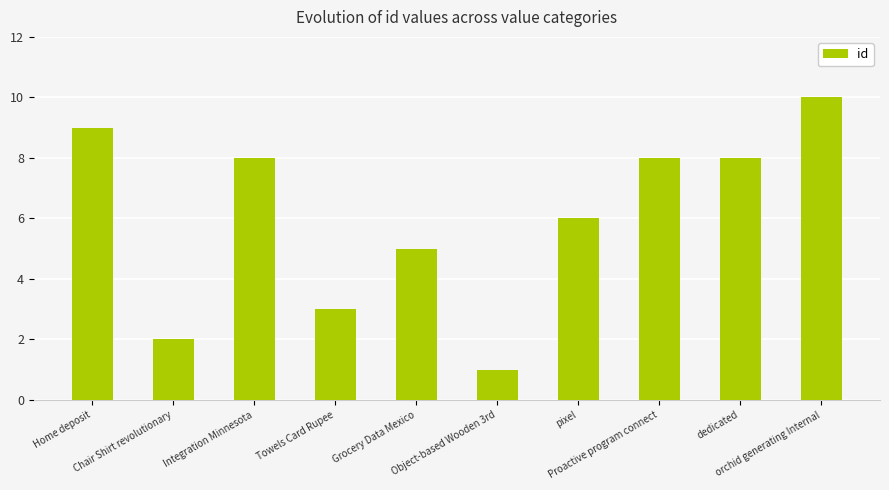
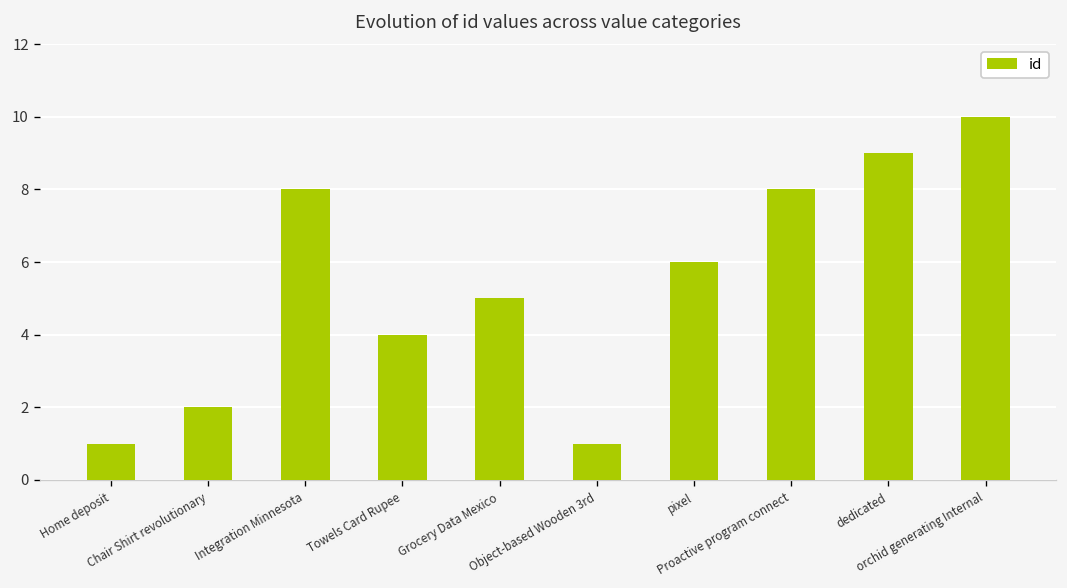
  {
-   "Home deposit": 9,
+   "Home deposit": 1,
    "Chair Shirt revolutionary": 2,
    "Integration Minnesota": 8,
-   "Towels Card Rupee": 3,
+   "Towels Card Rupee": 4,
    "Grocery Data Mexico": 5,
    "Object-based Wooden 3rd": 1,
    "pixel": 6,
    "Proactive program connect": 8,
-   "dedicated": 8,
+   "dedicated": 9,
    "orchid generating Internal": 10
  }
